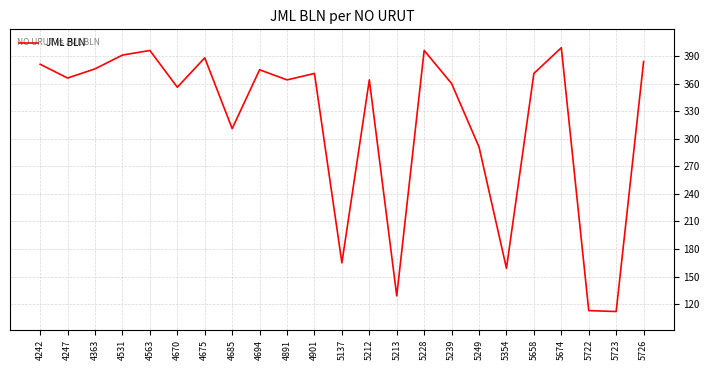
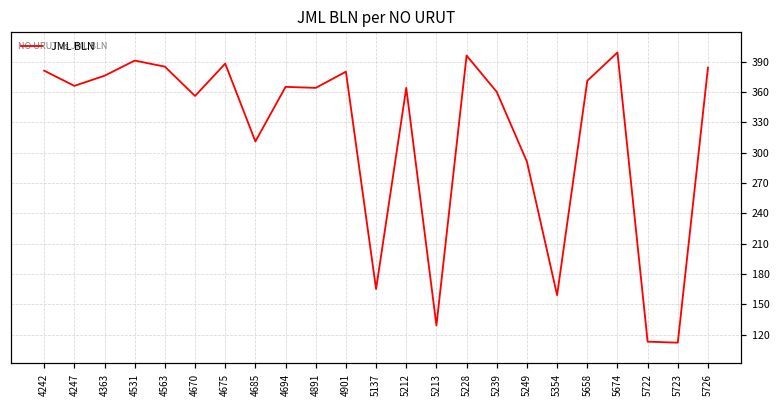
  {
    "4242": 380,
    "4247": 370,
    "4363": 380,
    "4531": 390,
-   "4563": 400,
+   "4563": 390,
    "4670": 360,
    "4675": 390,
    "4685": 310,
-   "4694": 380,
+   "4694": 370,
    "4891": 360,
-   "4901": 370,
+   "4901": 380,
    "5137": 170,
    "5212": 360,
    "5213": 130,
    "5228": 400,
    "5239": 360,
    "5249": 290,
    "5354": 160,
    "5658": 370,
    "5674": 400,
    "5722": 110,
    "5723": 110,
    "5726": 380
  }
